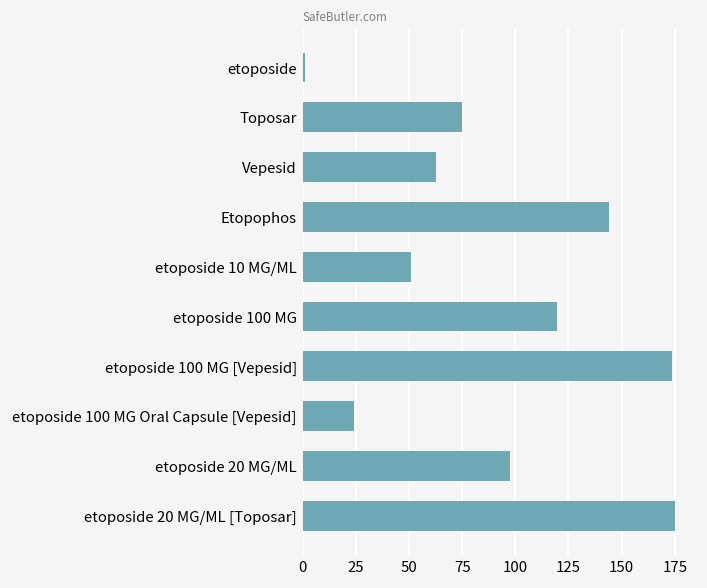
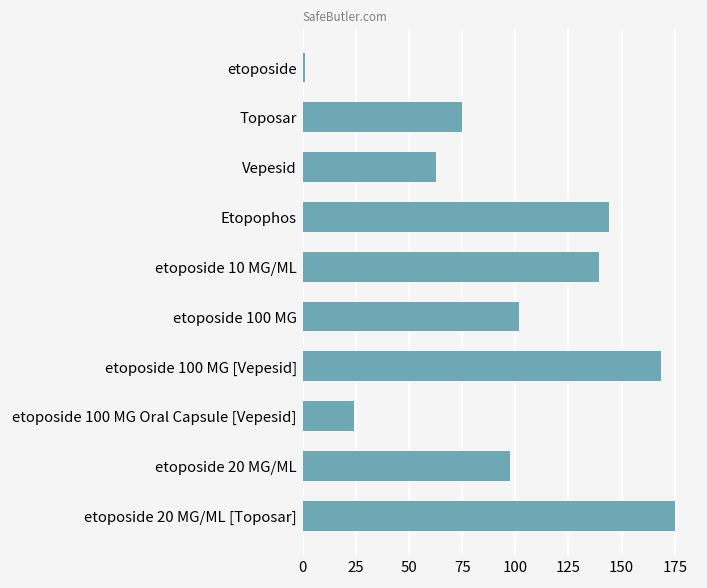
  {
    "Toposar": 75,
    "Vepesid": 63,
    "Etopophos": 144,
-   "etoposide 10 MG/ML": 51,
-   "etoposide 100 MG": 120,
-   "etoposide 100 MG [Vepesid]": 174,
+   "etoposide 10 MG/ML": 139,
+   "etoposide 100 MG": 102,
+   "etoposide 100 MG [Vepesid]": 169,
    "etoposide 100 MG Oral Capsule [Vepesid]": 24,
    "etoposide 20 MG/ML": 97,
    "etoposide 20 MG/ML [Toposar]": 175
  }
